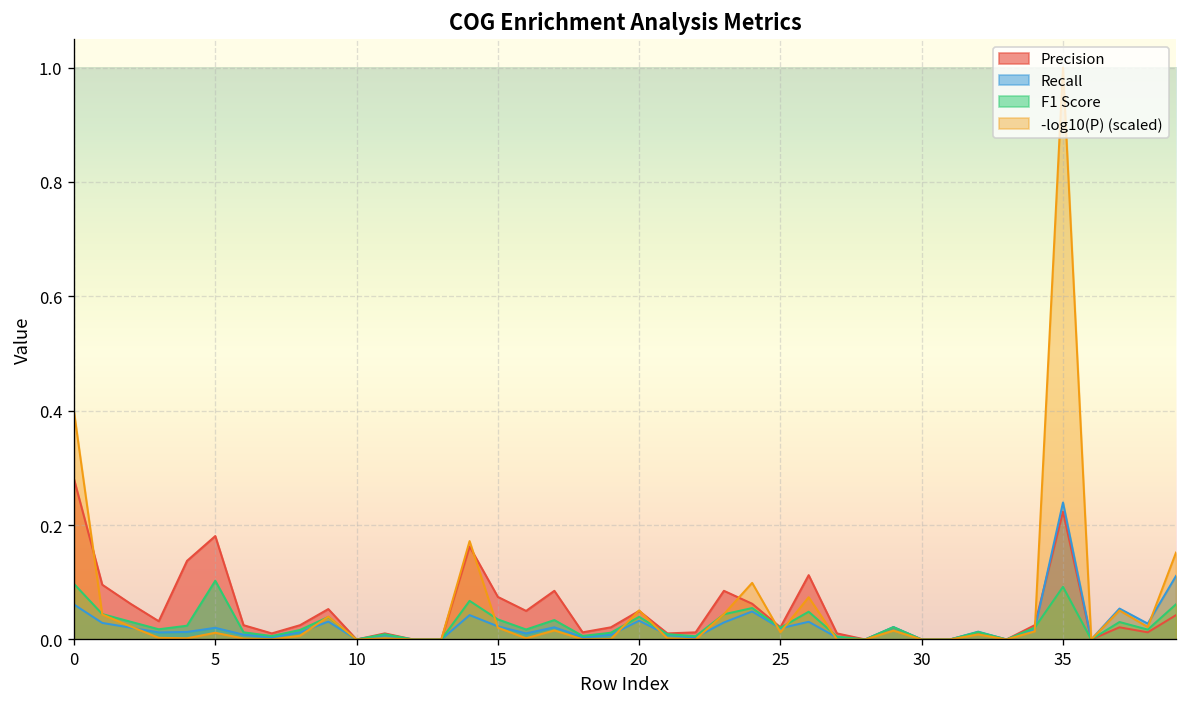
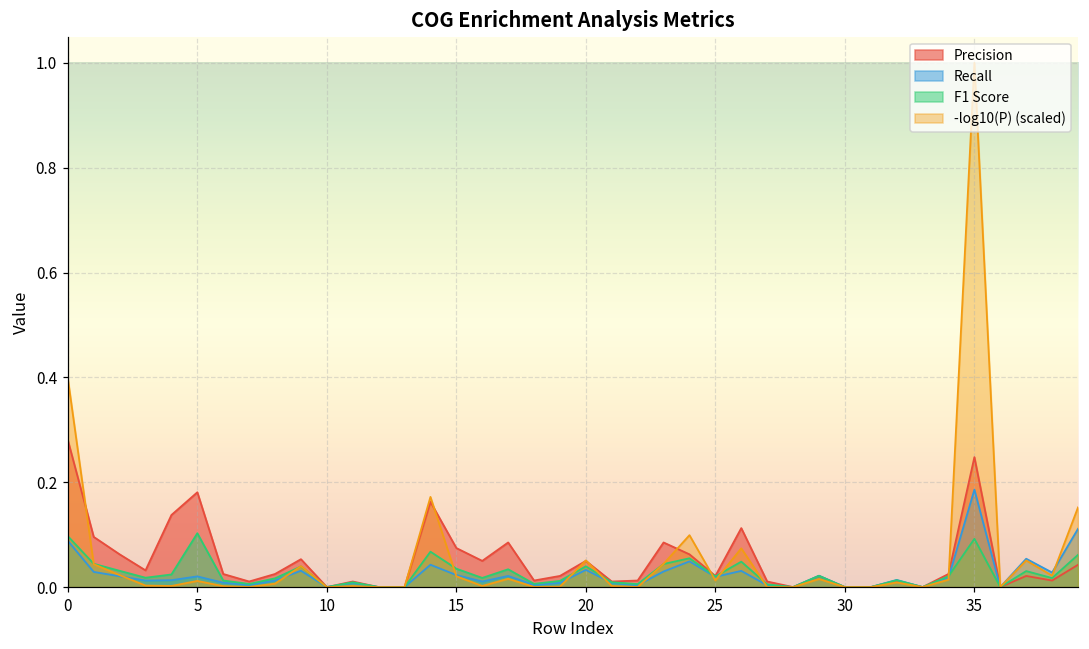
  {
    "Precision": {
      "0": 0.28,
      "5": 0.18,
      "15": 0.07,
-     "35": 0.22
+     "35": 0.25
    },
    "Recall": {
-     "0": 0.06,
+     "0": 0.09,
      "5": 0.02,
      "20": 0.03,
-     "35": 0.24
+     "35": 0.19
    },
    "F1 Score": {
      "0": 0.10,
      "5": 0.10,
      "15": 0.04,
      "20": 0.04,
      "35": 0.09
    },
    "-log10(P) (scaled)": {
      "0": 0.40,
      "5": 0.01,
      "25": 0.01
    }
  }
